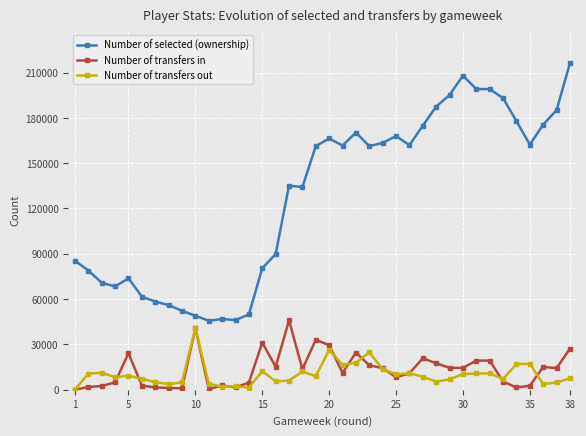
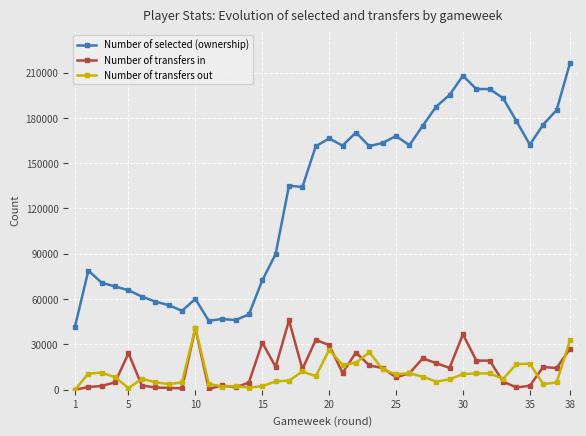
  {
    "Number of selected (ownership)": {
-     "1": 85000,
-     "5": 74000,
-     "10": 49000,
-     "15": 80000,
+     "1": 42000,
+     "5": 66000,
+     "10": 60000,
+     "15": 72000,
      "20": 166000,
      "25": 168000,
      "30": 208000,
      "35": 162000,
      "38": 216000
    },
    "Number of transfers in": {
      "5": 24000,
      "15": 31000,
      "20": 30000,
      "25": 8000,
-     "30": 14000,
+     "30": 37000,
      "35": 3000,
      "38": 27000
    },
    "Number of transfers out": {
-     "5": 9000,
-     "15": 12000,
+     "5": 1000,
+     "15": 2000,
      "20": 26000,
      "25": 10000,
      "30": 10000,
      "35": 17000,
-     "38": 8000
+     "38": 33000
    }
  }
